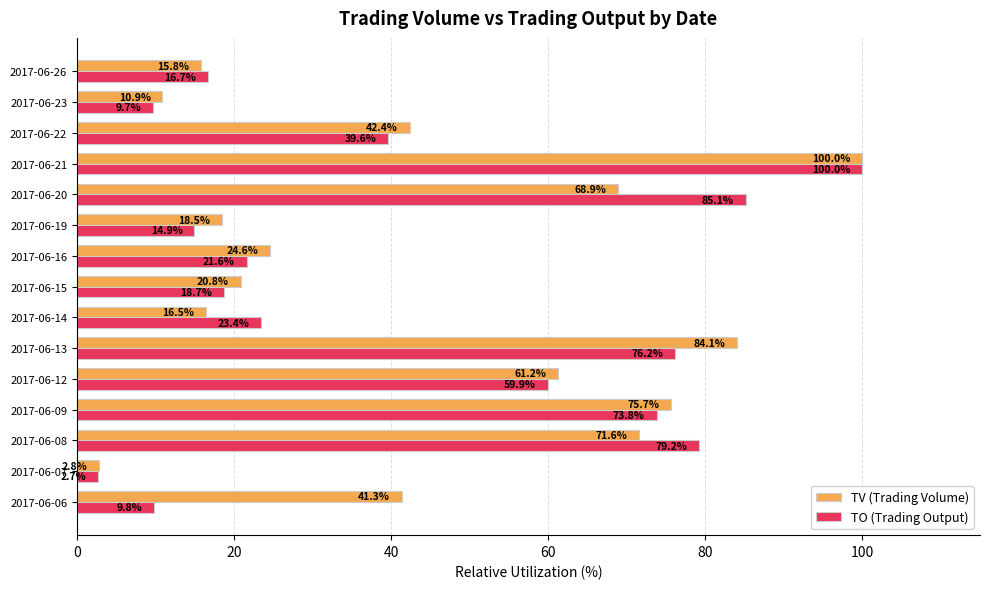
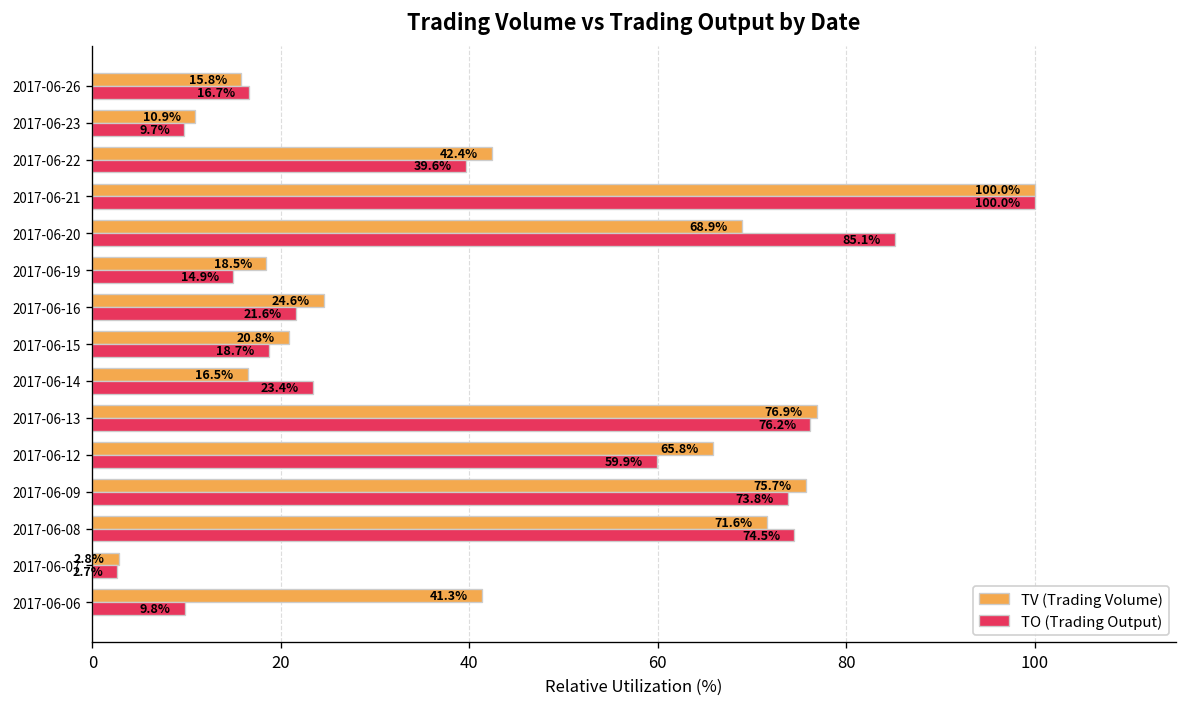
  {
    "TV (Trading Volume)": {
      "2017-06-26": "15.8%",
      "2017-06-23": "10.9%",
      "2017-06-22": "42.4%",
      "2017-06-21": "100.0%",
      "2017-06-20": "68.9%",
      "2017-06-19": "18.5%",
      "2017-06-16": "24.6%",
      "2017-06-15": "20.8%",
      "2017-06-14": "16.5%",
-     "2017-06-13": "84.1%",
-     "2017-06-12": "61.2%",
+     "2017-06-13": "76.9%",
+     "2017-06-12": "65.8%",
      "2017-06-09": "75.7%",
      "2017-06-08": "71.6%",
      "2017-06-07": "2.8%",
      "2017-06-06": "41.3%"
    },
    "TO (Trading Output)": {
      "2017-06-26": "16.7%",
      "2017-06-23": "9.7%",
      "2017-06-22": "39.6%",
      "2017-06-21": "100.0%",
      "2017-06-20": "85.1%",
      "2017-06-19": "14.9%",
      "2017-06-16": "21.6%",
      "2017-06-15": "18.7%",
      "2017-06-14": "23.4%",
      "2017-06-13": "76.2%",
      "2017-06-12": "59.9%",
      "2017-06-09": "73.8%",
-     "2017-06-08": "79.2%",
+     "2017-06-08": "74.5%",
      "2017-06-07": "2.7%",
      "2017-06-06": "9.8%"
    }
  }
